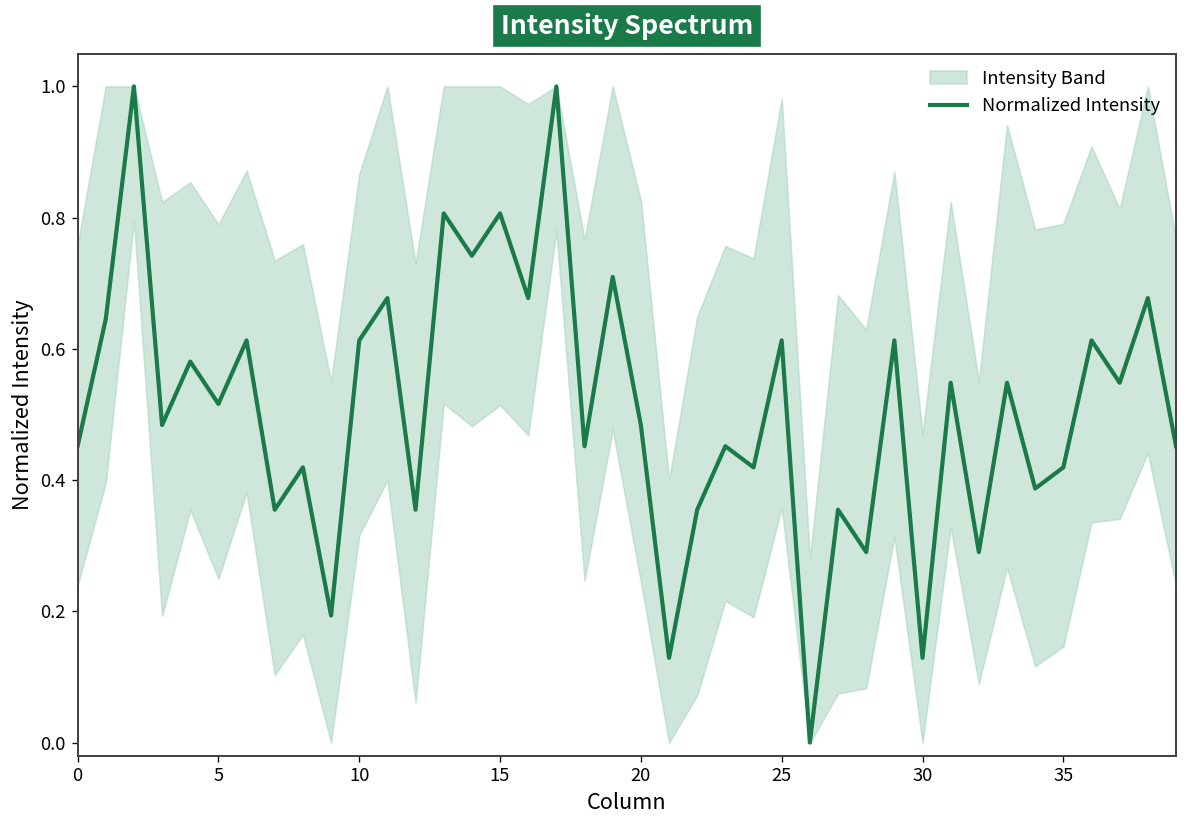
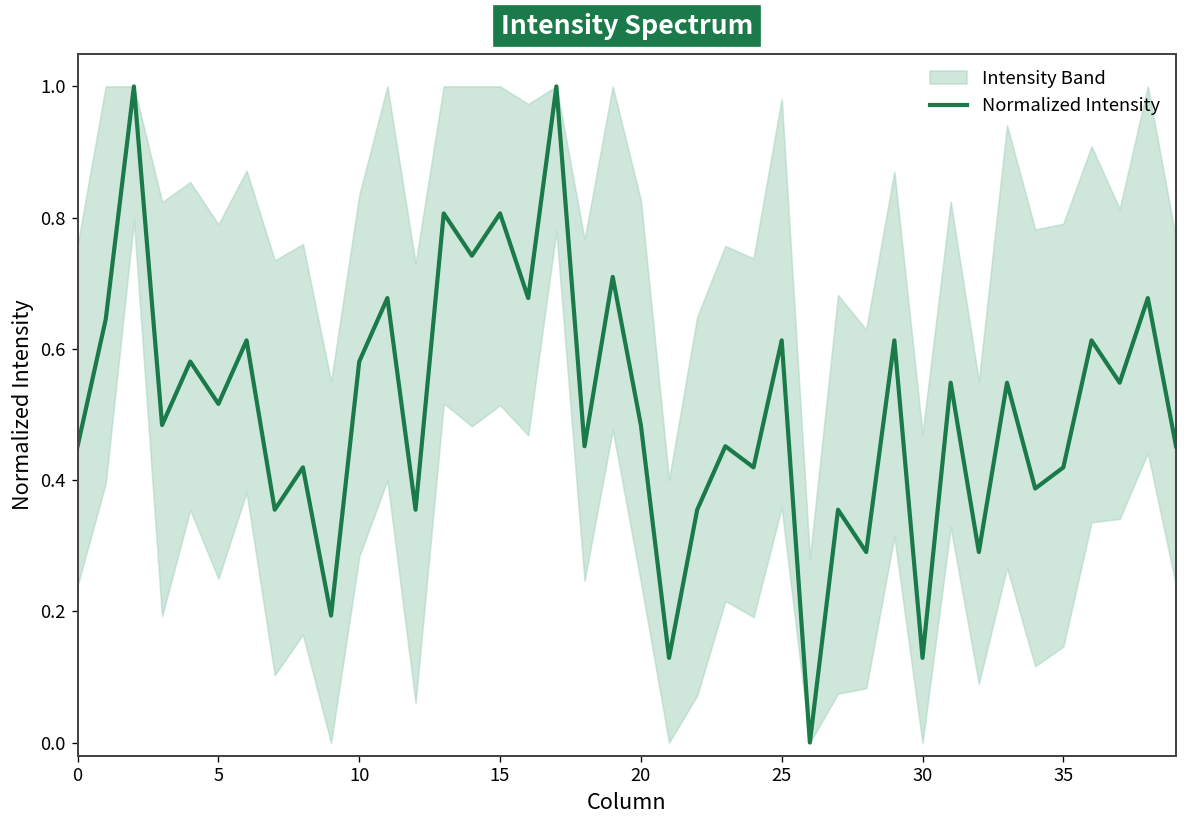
  {
    "Normalized Intensity": {
      "0": 0.45,
      "5": 0.52,
-     "10": 0.61,
+     "10": 0.58,
      "15": 0.81,
      "20": 0.48,
      "25": 0.61,
      "30": 0.13,
      "35": 0.42
    },
    "Intensity Band": {
      "30": 0.47
    }
  }
